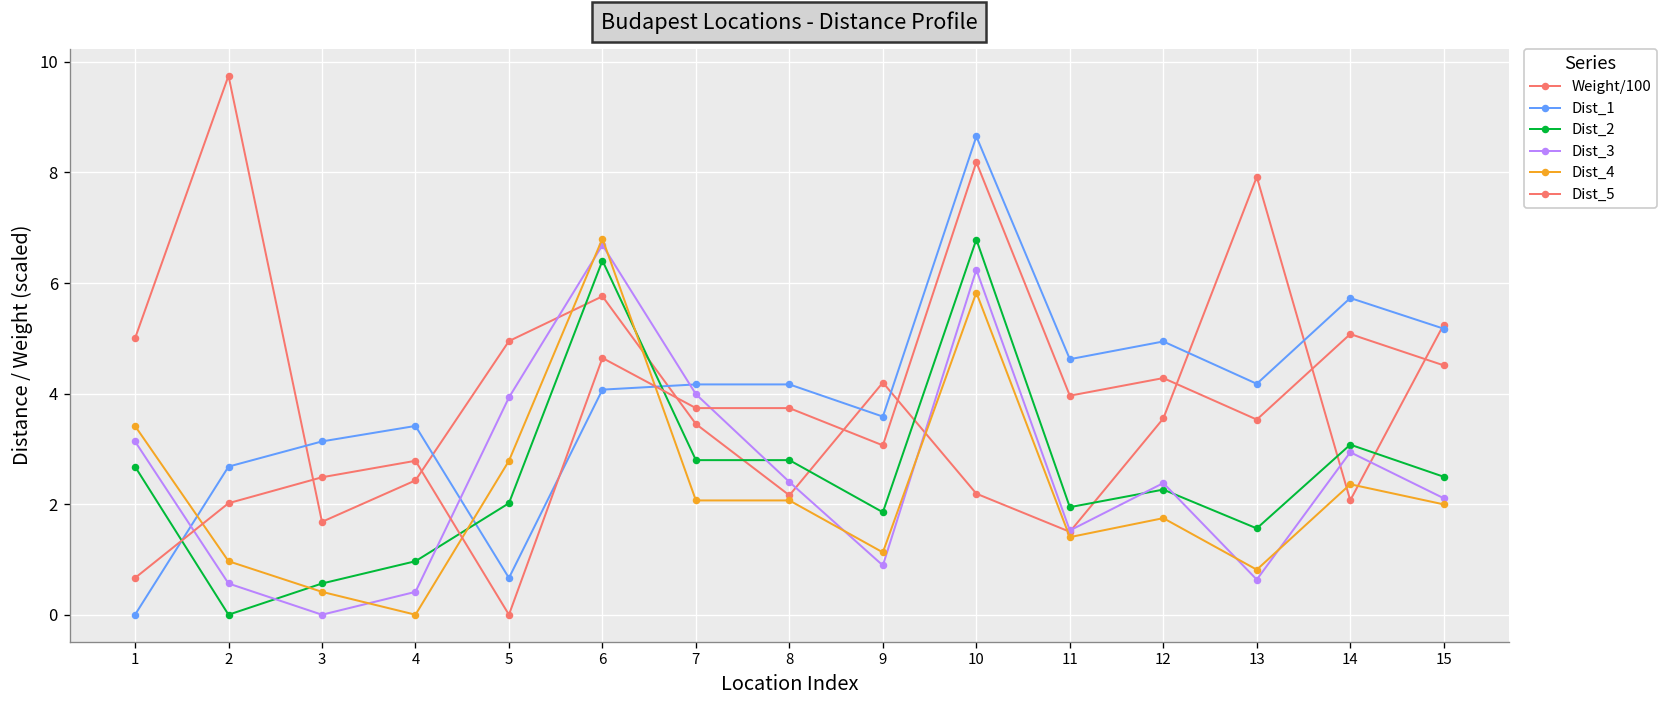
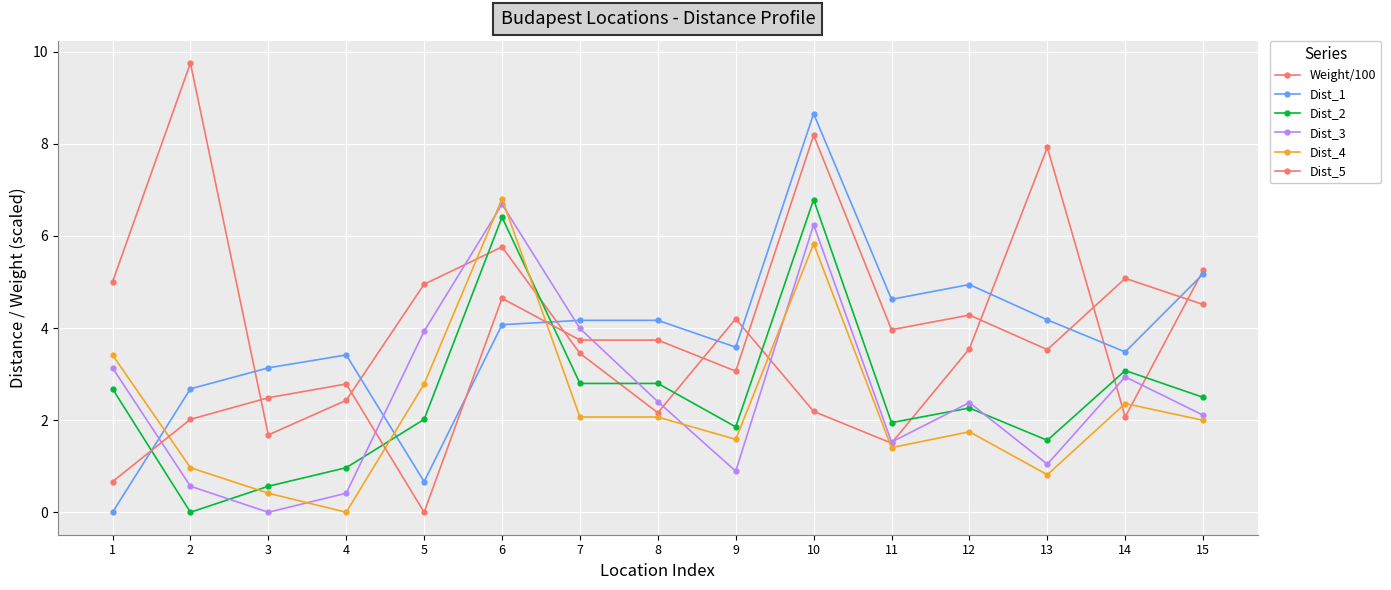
  {
    "Dist_1": {
      "1": 0.0,
      "2": 2.7,
      "3": 3.1,
      "4": 3.4,
      "5": 0.7,
      "6": 4.1,
      "7": 4.2,
      "8": 4.2,
      "9": 3.6,
      "10": 8.7,
      "11": 4.6,
      "12": 4.9,
      "13": 4.2,
-     "14": 5.7,
+     "14": 3.5,
      "15": 5.2
    },
    "Dist_2": {
      "1": 2.7,
      "2": 0.0,
      "3": 0.6,
      "4": 1.0,
      "5": 2.0,
      "6": 6.4,
      "7": 2.8,
      "8": 2.8,
      "9": 1.9,
      "10": 6.8,
      "11": 1.9,
      "12": 2.3,
      "13": 1.6,
      "14": 3.1,
      "15": 2.5
    },
    "Dist_3": {
      "1": 3.1,
      "2": 0.6,
      "3": 0.0,
      "4": 0.4,
      "5": 3.9,
      "6": 6.7,
      "7": 4.0,
      "8": 2.4,
      "9": 0.9,
      "10": 6.2,
      "12": 2.4,
-     "13": 0.6,
+     "13": 1.0,
      "14": 2.9,
      "15": 2.1
    },
    "Dist_4": {
      "1": 3.4,
      "2": 1.0,
      "3": 0.4,
      "4": 0.0,
      "5": 2.8,
      "6": 6.8,
      "7": 2.1,
      "8": 2.1,
-     "9": 1.1,
+     "9": 1.6,
      "10": 5.8,
      "11": 1.4,
      "12": 1.7,
      "13": 0.8,
      "14": 2.4,
      "15": 2.0
    }
  }
